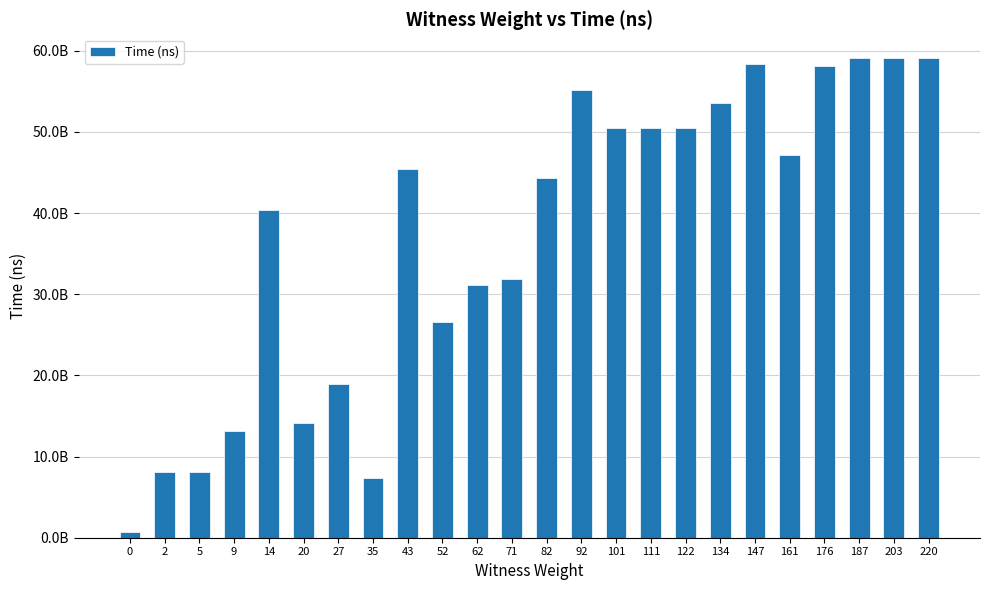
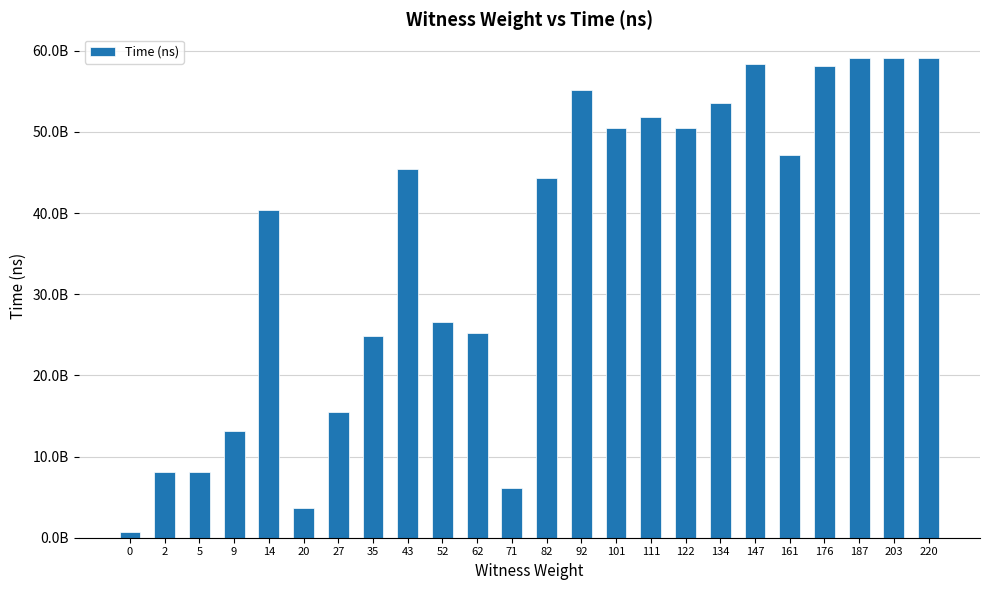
  {
    "0": 1000000000,
    "2": 8000000000,
    "5": 8000000000,
    "9": 13000000000,
    "14": 40000000000,
-   "20": 14000000000,
-   "27": 19000000000,
-   "35": 7000000000,
+   "20": 4000000000,
+   "27": 16000000000,
+   "35": 25000000000,
    "43": 45000000000,
    "52": 27000000000,
-   "62": 31000000000,
-   "71": 32000000000,
+   "62": 25000000000,
+   "71": 6000000000,
    "82": 44000000000,
    "92": 55000000000,
    "101": 50000000000,
-   "111": 50000000000,
+   "111": 52000000000,
    "122": 50000000000,
    "134": 54000000000,
    "147": 58000000000,
    "161": 47000000000,
    "176": 58000000000,
    "187": 59000000000,
    "203": 59000000000,
    "220": 59000000000
  }
